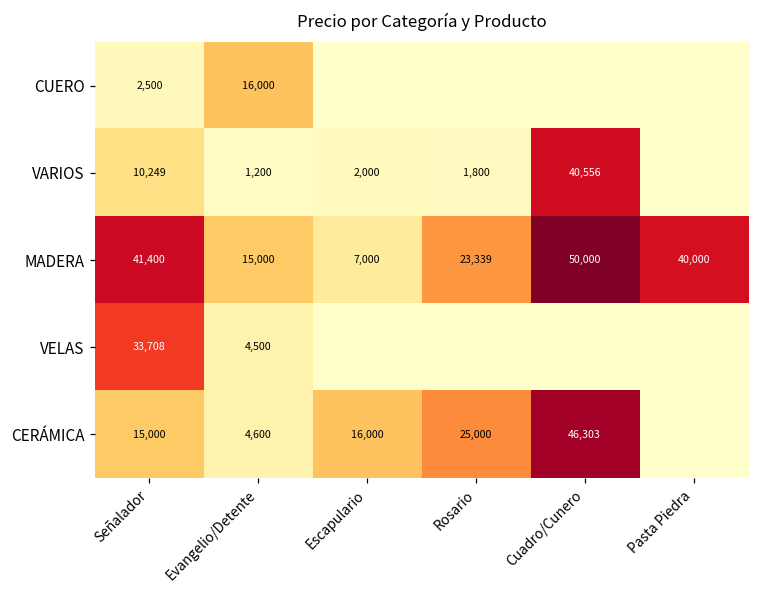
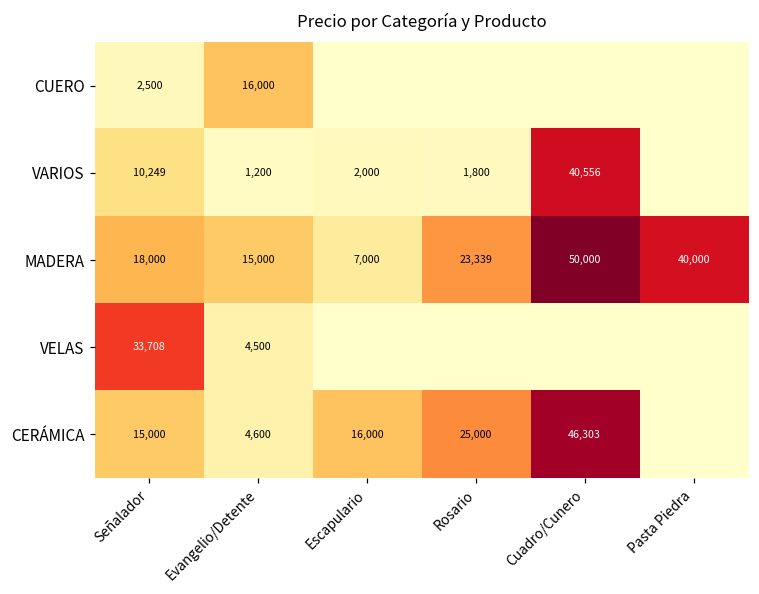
  {
    "CUERO": {
      "Señalador": "2,500",
      "Evangelio/Detente": "16,000"
    },
    "VARIOS": {
      "Señalador": "10,249",
      "Evangelio/Detente": "1,200",
      "Escapulario": "2,000",
      "Rosario": "1,800",
      "Cuadro/Cunero": "40,556"
    },
    "MADERA": {
-     "Señalador": "41,400",
+     "Señalador": "18,000",
      "Evangelio/Detente": "15,000",
      "Escapulario": "7,000",
      "Rosario": "23,339",
      "Cuadro/Cunero": "50,000",
      "Pasta Piedra": "40,000"
    },
    "VELAS": {
      "Señalador": "33,708",
      "Evangelio/Detente": "4,500"
    },
    "CERÁMICA": {
      "Señalador": "15,000",
      "Evangelio/Detente": "4,600",
      "Escapulario": "16,000",
      "Rosario": "25,000",
      "Cuadro/Cunero": "46,303"
    }
  }
